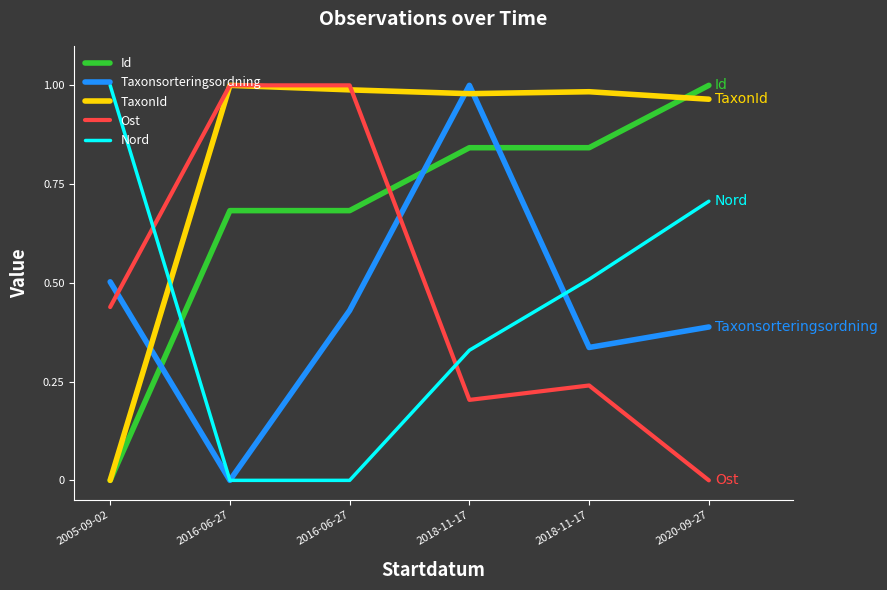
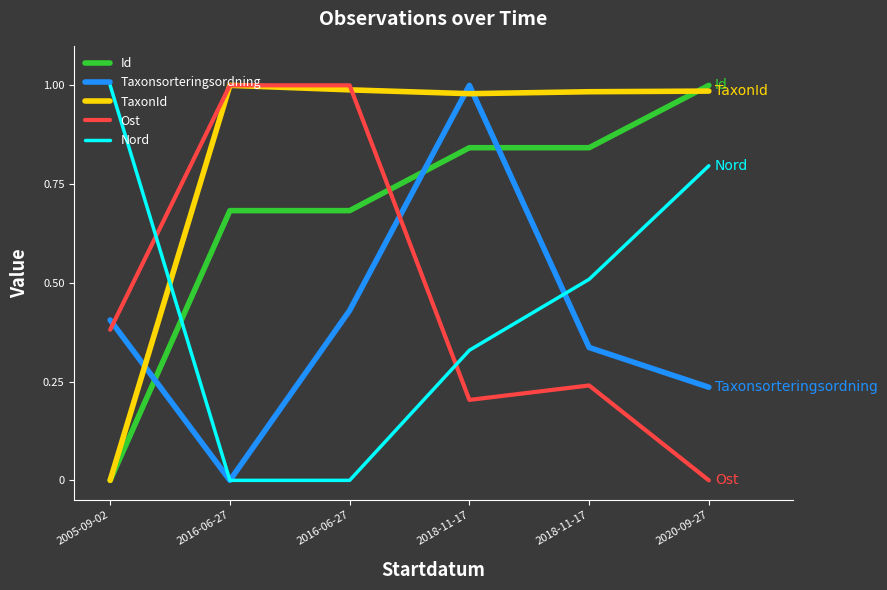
  {
    "Id": {
      "2020-09-27": 1.00
    },
    "Taxonsorteringsordning": {
-     "2005-09-02": 0.50,
-     "2020-09-27": 0.39
+     "2005-09-02": 0.41,
+     "2020-09-27": 0.24
    },
    "TaxonId": {
-     "2020-09-27": 0.96
+     "2020-09-27": 0.99
    },
    "Ost": {
-     "2005-09-02": 0.44,
+     "2005-09-02": 0.38,
      "2020-09-27": 0.00
    },
    "Nord": {
      "2005-09-02": 1.00,
-     "2020-09-27": 0.71
+     "2020-09-27": 0.80
    }
  }
